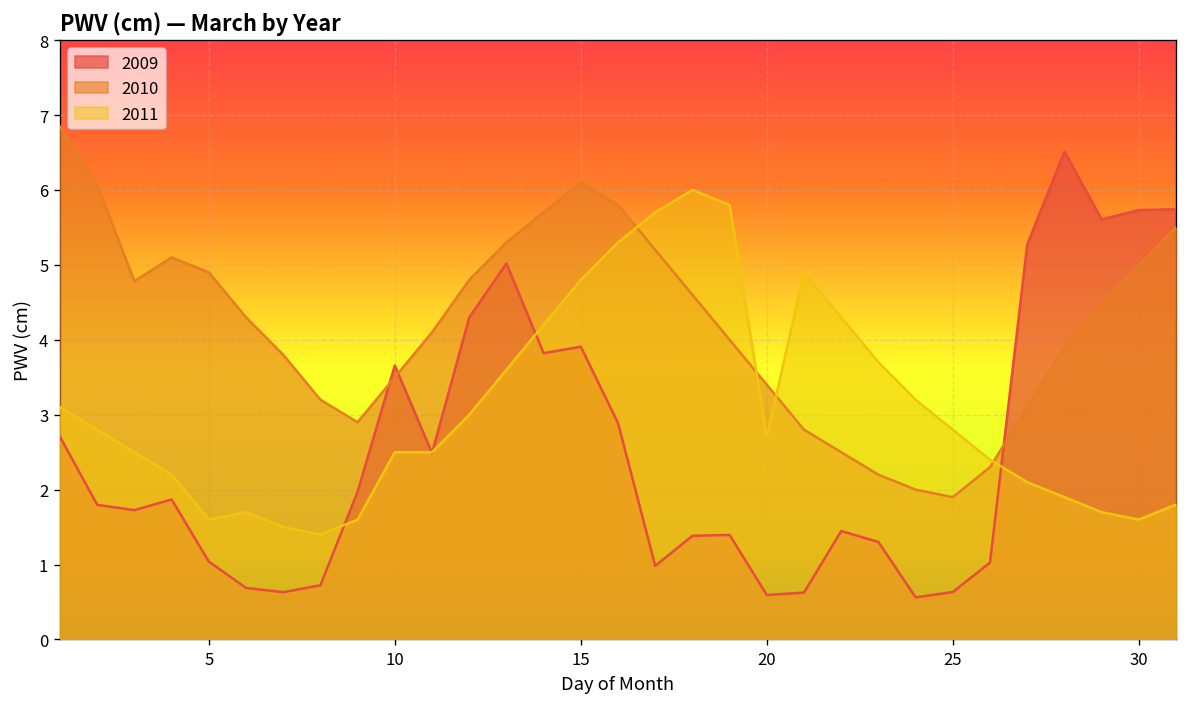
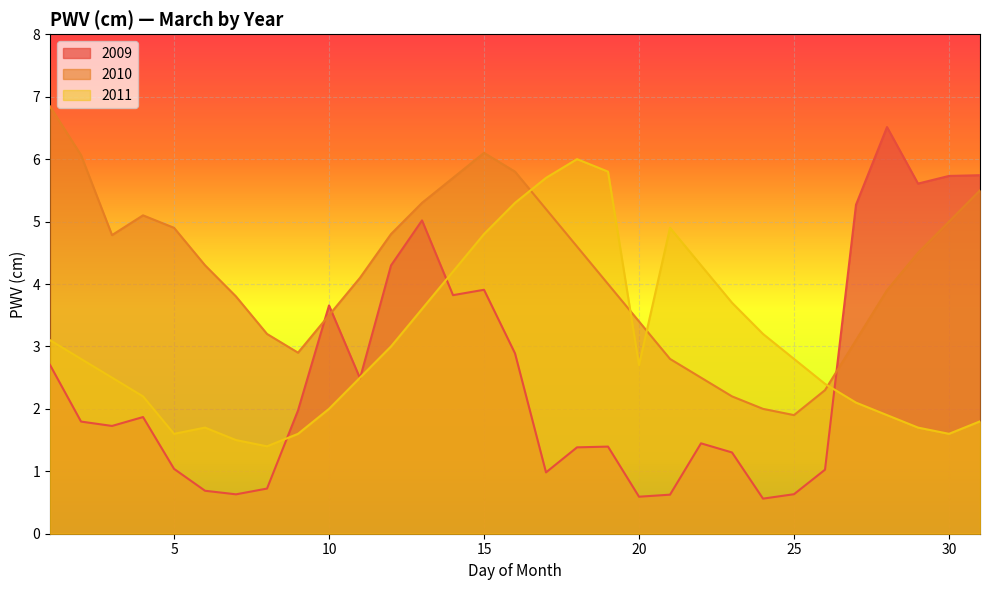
  {
    "2011": {
      "5": 1.6,
-     "10": 2.5,
+     "10": 2.0,
      "15": 4.8,
      "20": 2.7,
      "25": 2.8,
      "30": 1.6
    }
  }
